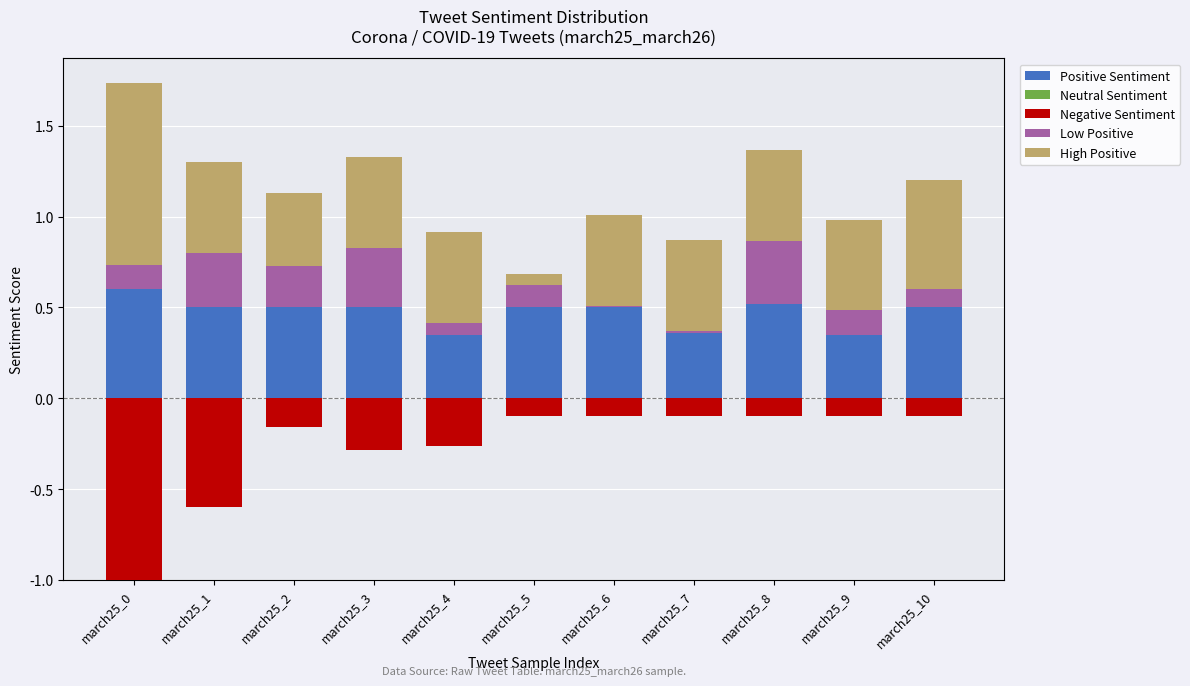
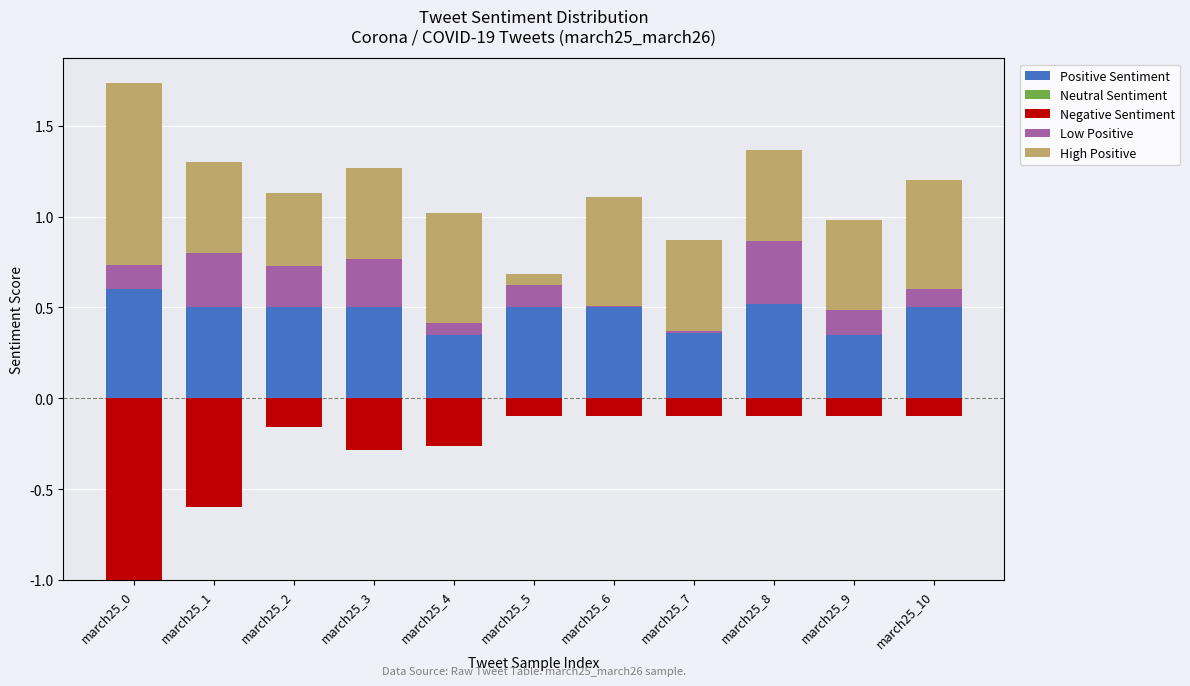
  {
    "Low Positive": {
      "march25_0": 0.13,
      "march25_1": 0.30,
      "march25_2": 0.23,
-     "march25_3": 0.32,
+     "march25_3": 0.27,
      "march25_4": 0.07,
      "march25_5": 0.13,
      "march25_8": 0.35,
      "march25_9": 0.13,
      "march25_10": 0.10
    },
    "High Positive": {
      "march25_0": 1.0,
      "march25_1": 0.5,
      "march25_2": 0.4,
      "march25_3": 0.5,
-     "march25_4": 0.5,
+     "march25_4": 0.6,
      "march25_5": 0.06,
-     "march25_6": 0.5,
+     "march25_6": 0.6,
      "march25_7": 0.5,
      "march25_8": 0.5,
      "march25_9": 0.5,
      "march25_10": 0.6
    }
  }
